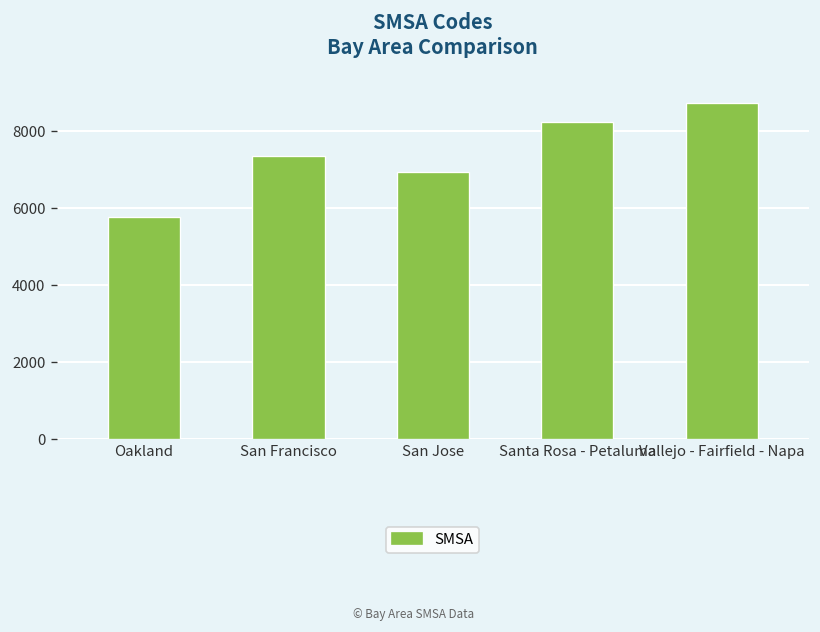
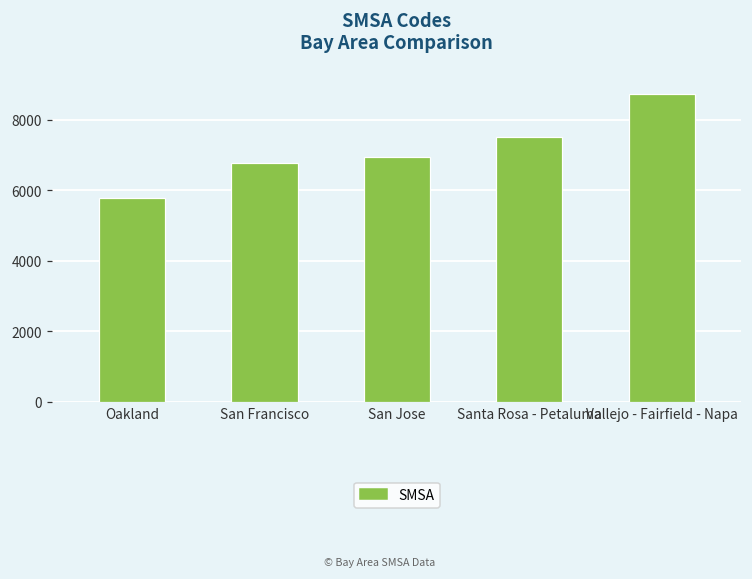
  {
    "Oakland": 5800,
-   "San Francisco": 7400,
+   "San Francisco": 6800,
    "San Jose": 6900,
-   "Santa Rosa - Petaluma": 8200,
+   "Santa Rosa - Petaluma": 7500,
    "Vallejo - Fairfield - Napa": 8700
  }
